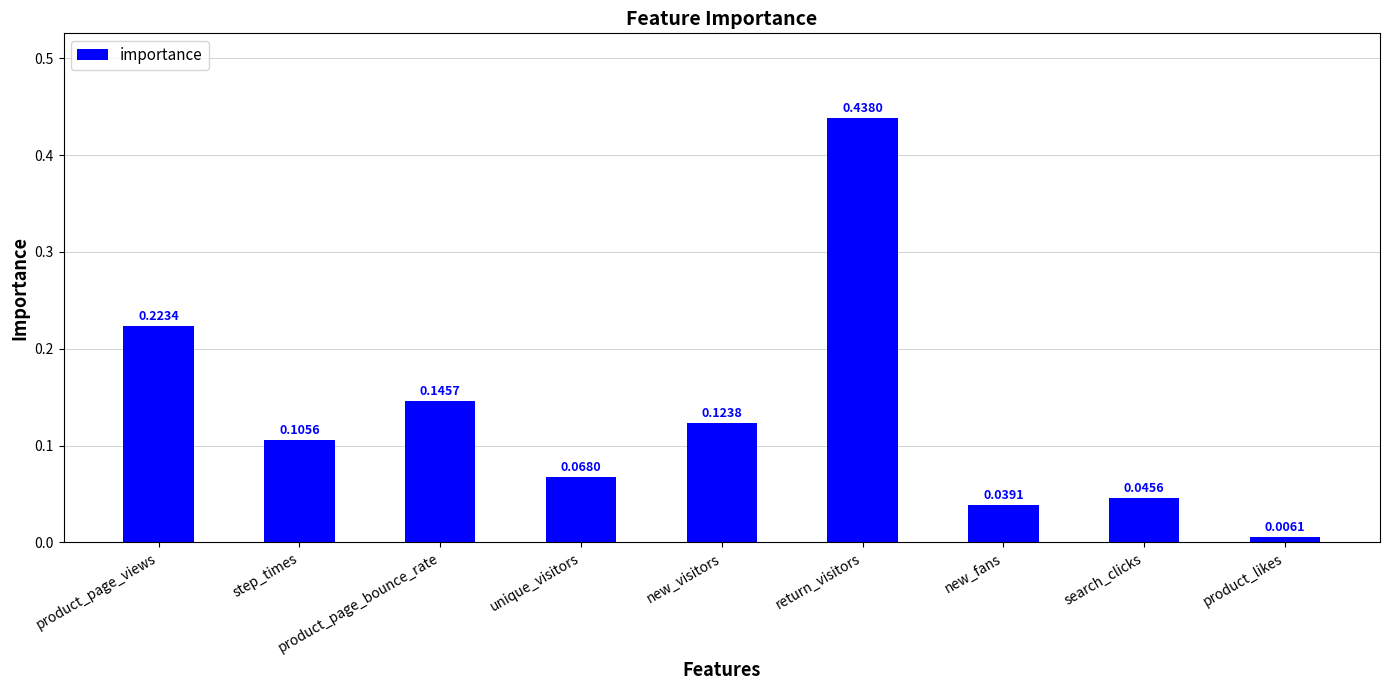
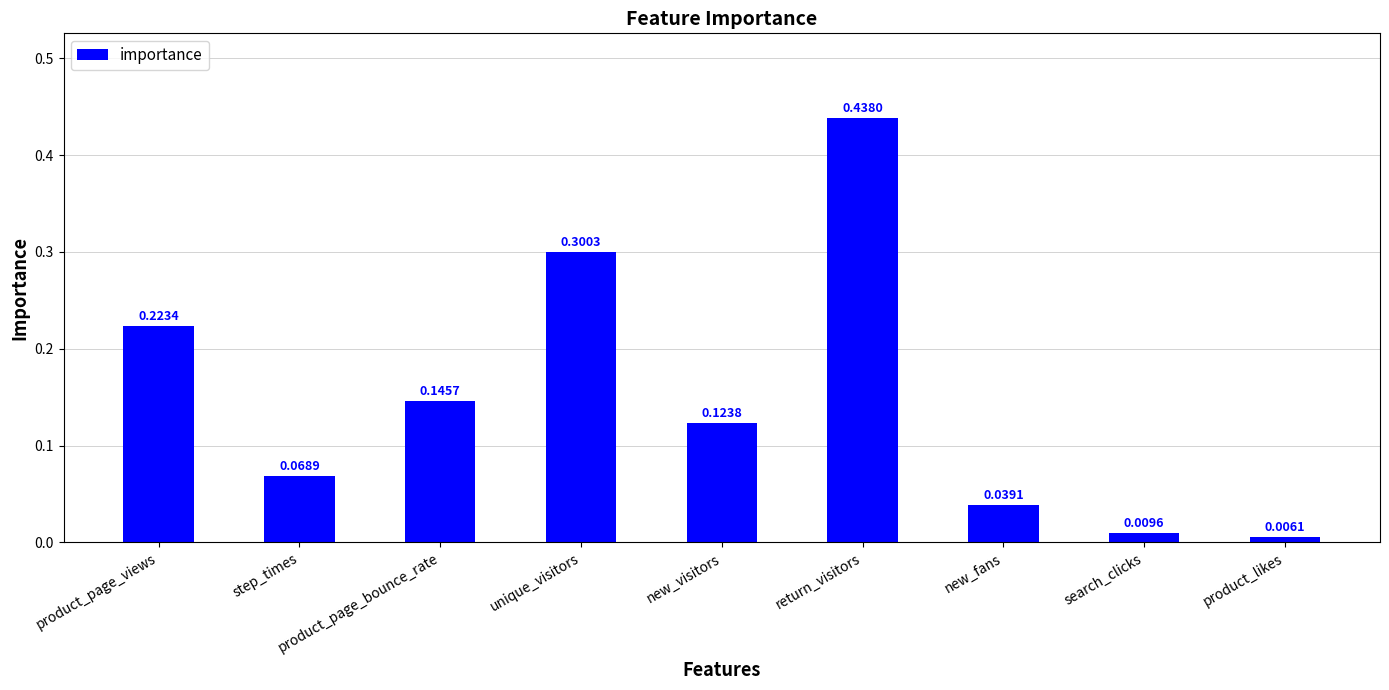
  {
    "product_page_views": 0.2234,
-   "step_times": 0.1056,
+   "step_times": 0.0689,
    "product_page_bounce_rate": 0.1457,
-   "unique_visitors": 0.0680,
+   "unique_visitors": 0.3003,
    "new_visitors": 0.1238,
    "return_visitors": 0.4380,
    "new_fans": 0.0391,
-   "search_clicks": 0.0456,
+   "search_clicks": 0.0096,
    "product_likes": 0.0061
  }
